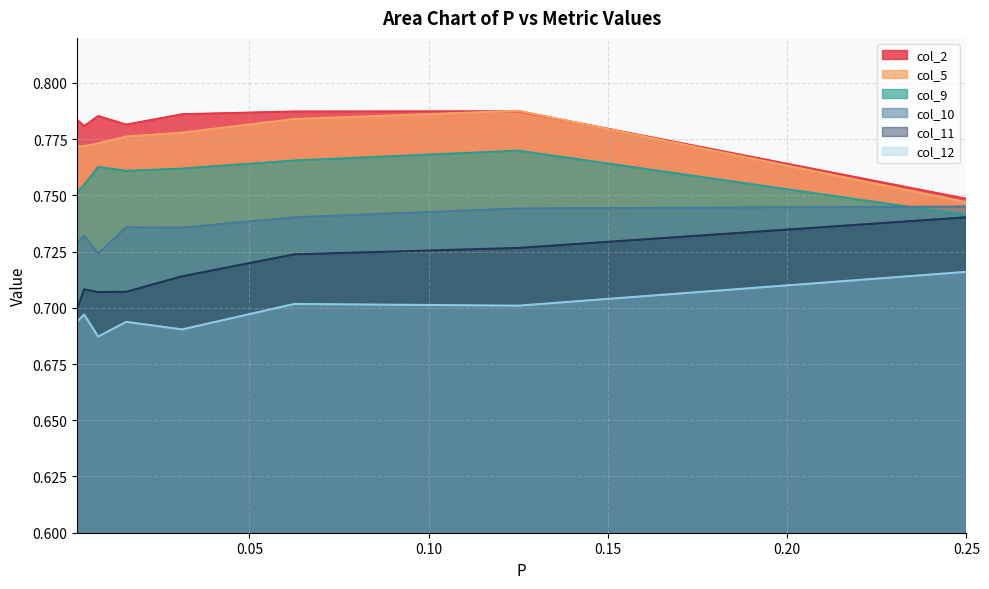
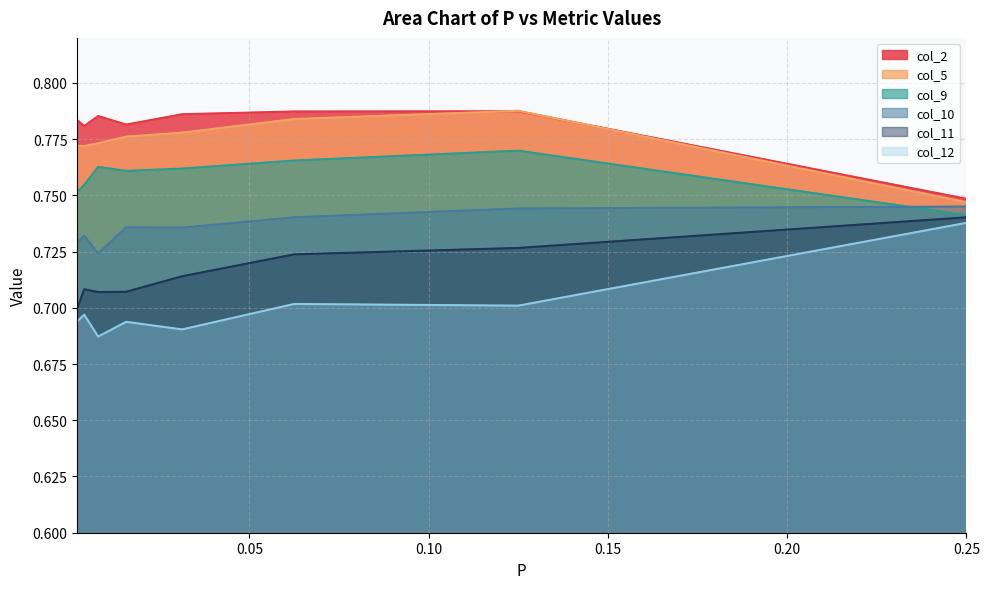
  {
    "col_2": {
      "0.25": 0.748
    },
    "col_5": {
      "0.25": 0.747
    },
    "col_12": {
-     "0.25": 0.716
+     "0.25": 0.738
    }
  }
